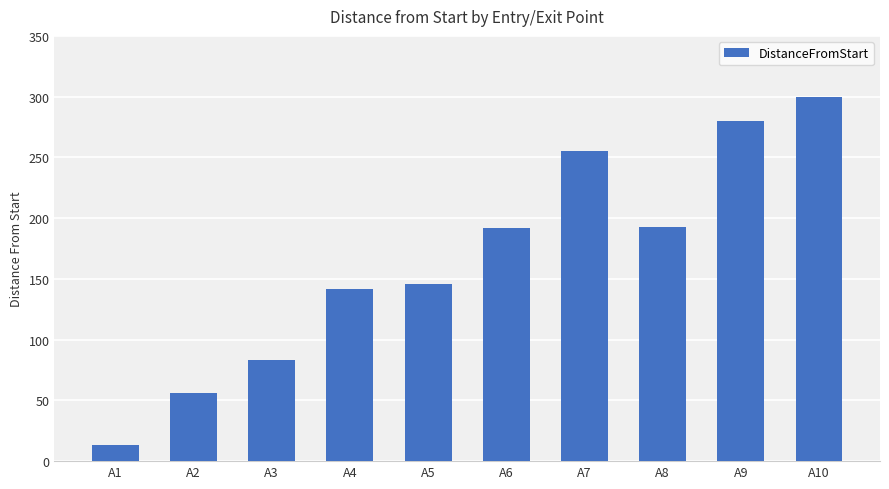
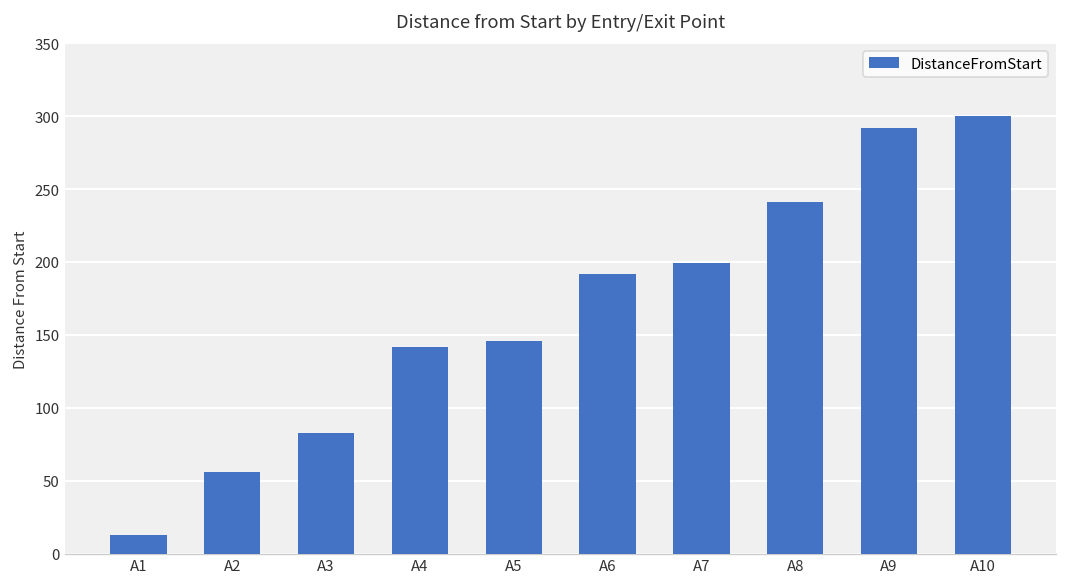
  {
    "A1": 13,
    "A2": 56,
    "A3": 83,
    "A4": 142,
    "A5": 146,
    "A6": 192,
-   "A7": 255,
-   "A8": 193,
-   "A9": 280,
+   "A7": 199,
+   "A8": 241,
+   "A9": 292,
    "A10": 300
  }
